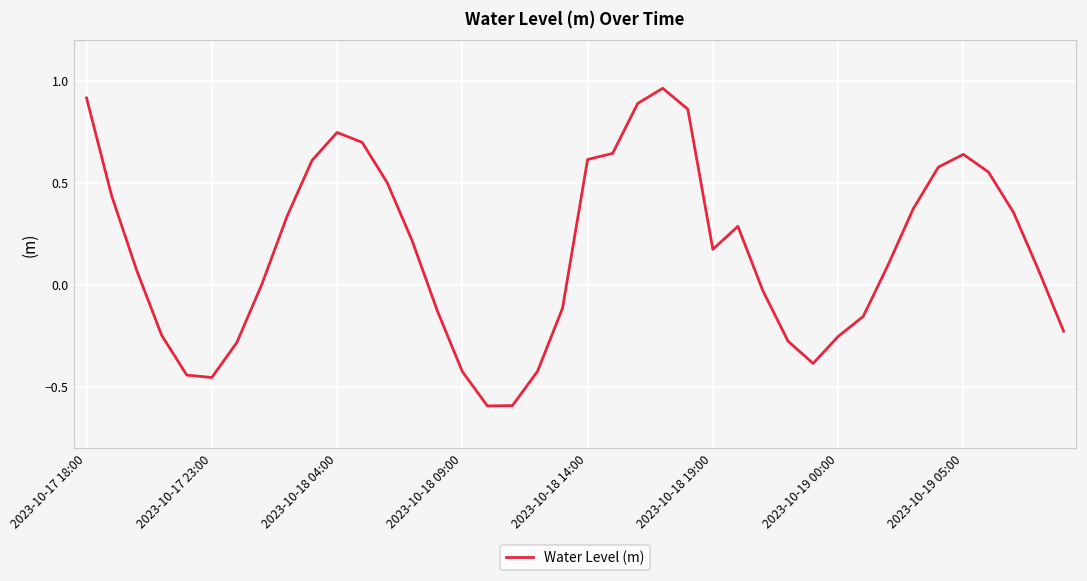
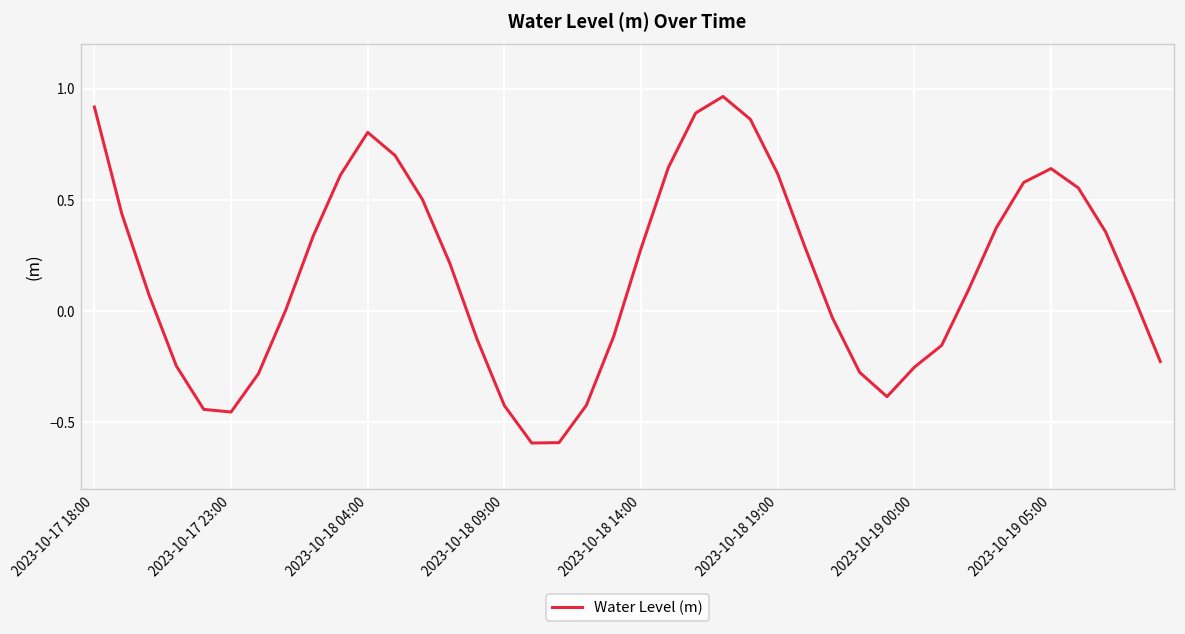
  {
    "2023-10-17 18:00": 0.92,
    "2023-10-17 23:00": -0.45,
-   "2023-10-18 04:00": 0.75,
+   "2023-10-18 04:00": 0.80,
    "2023-10-18 09:00": -0.42,
-   "2023-10-18 14:00": 0.62,
-   "2023-10-18 19:00": 0.18,
+   "2023-10-18 14:00": 0.28,
+   "2023-10-18 19:00": 0.62,
    "2023-10-19 00:00": -0.25,
    "2023-10-19 05:00": 0.64
  }
